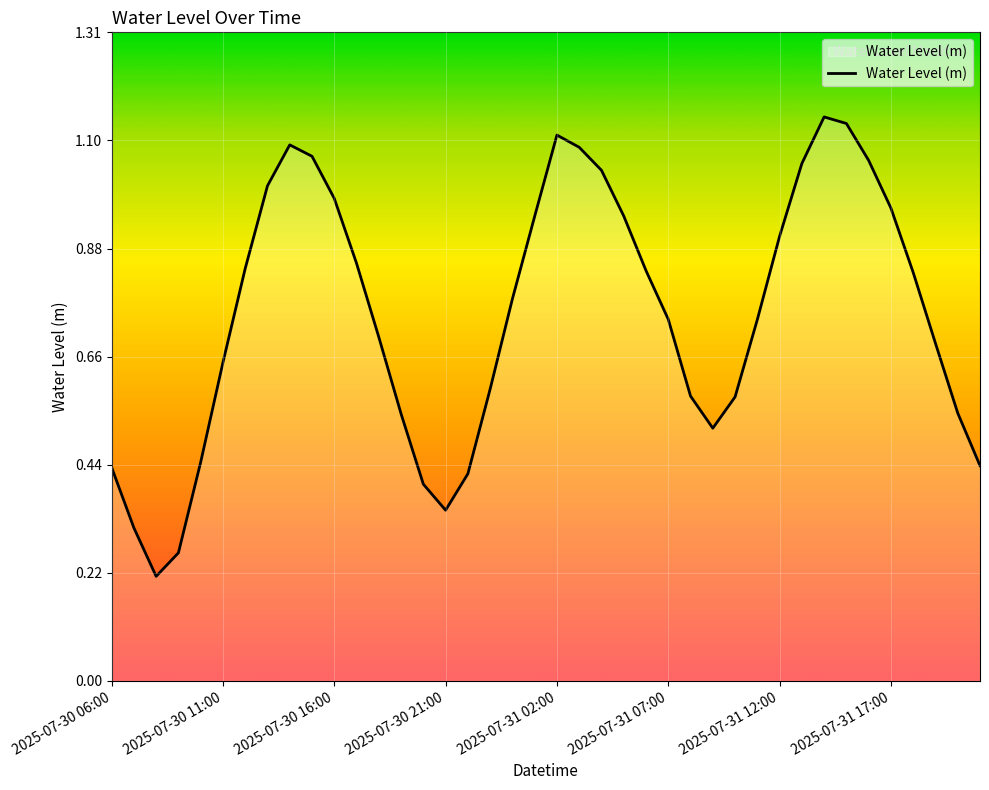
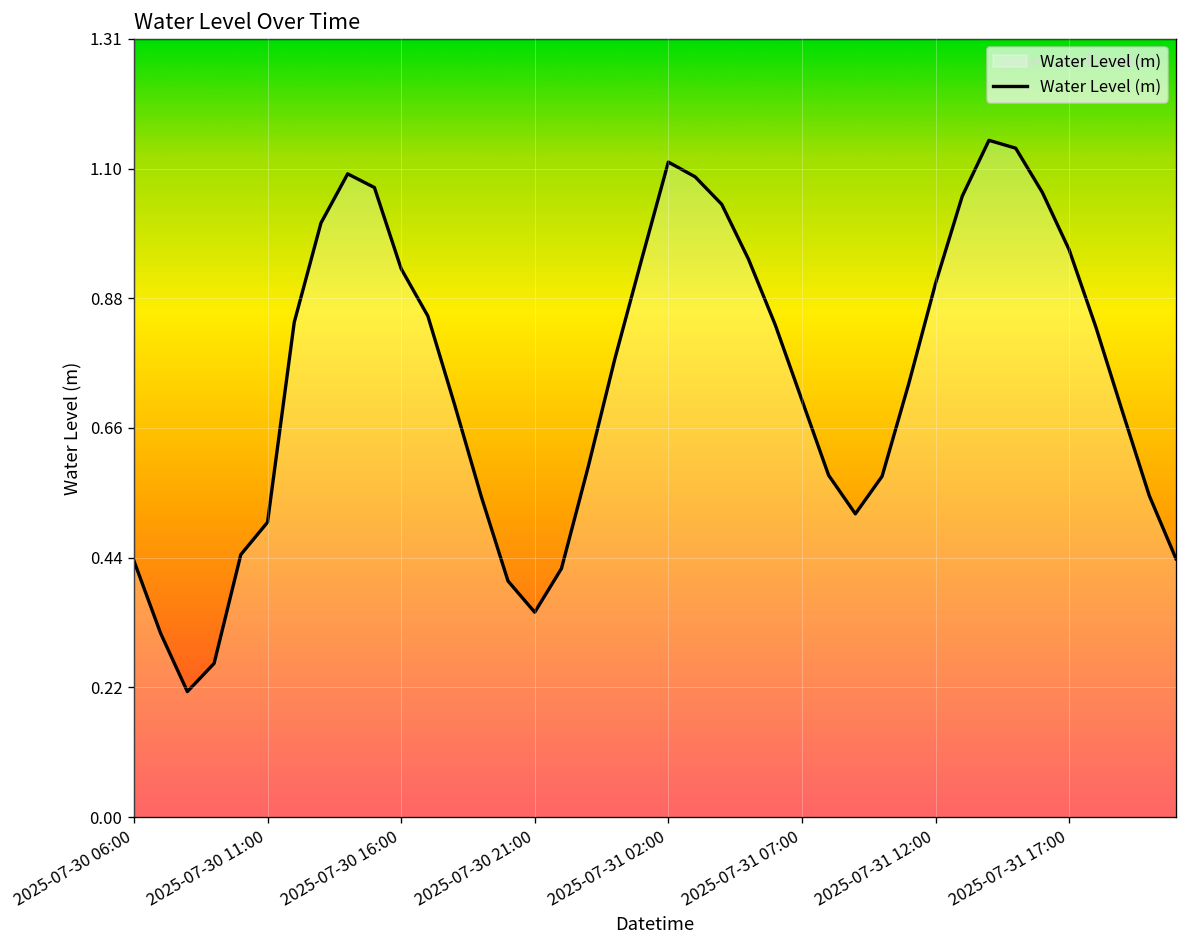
  {
    "2025-07-30 06:00": 0.43,
-   "2025-07-30 11:00": 0.65,
-   "2025-07-30 16:00": 0.98,
+   "2025-07-30 11:00": 0.50,
+   "2025-07-30 16:00": 0.93,
    "2025-07-30 21:00": 0.35,
    "2025-07-31 02:00": 1.11,
-   "2025-07-31 07:00": 0.73,
+   "2025-07-31 07:00": 0.70,
    "2025-07-31 12:00": 0.90,
    "2025-07-31 17:00": 0.96
  }
